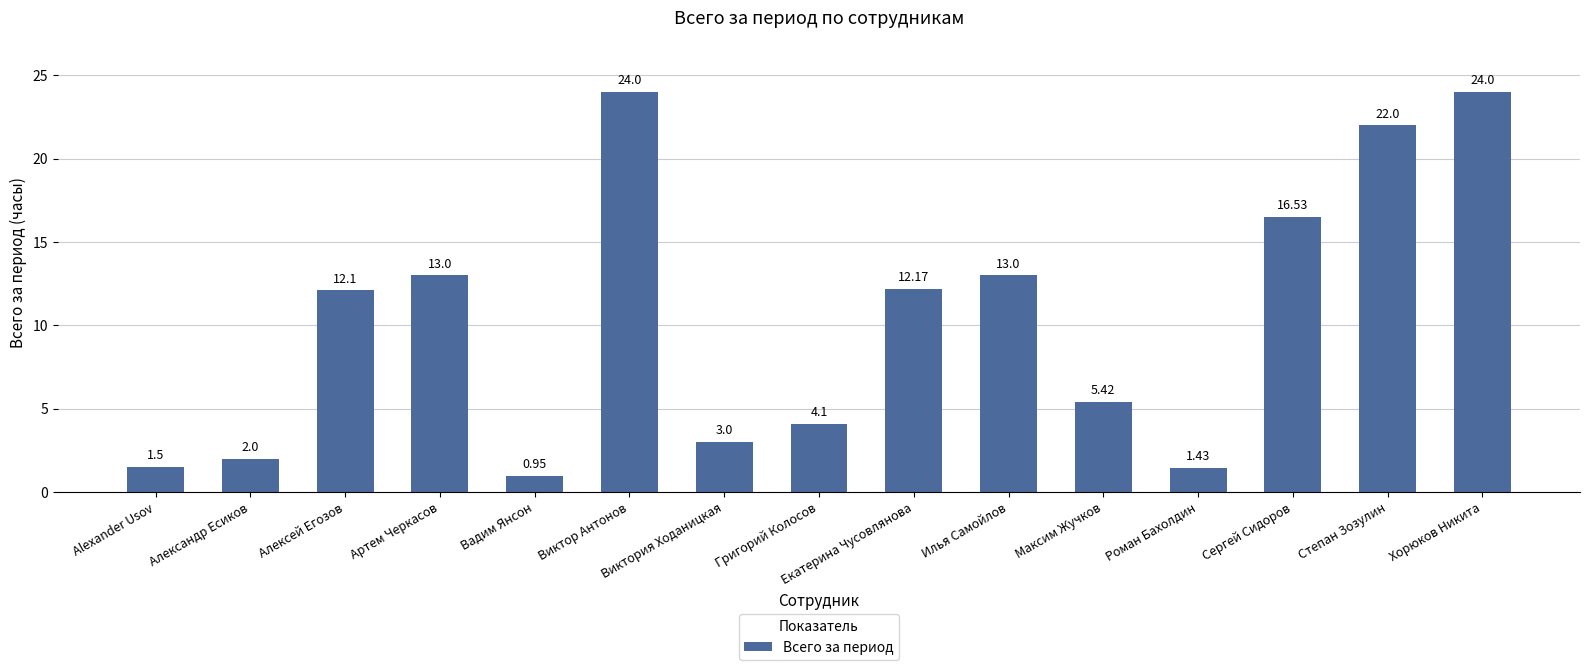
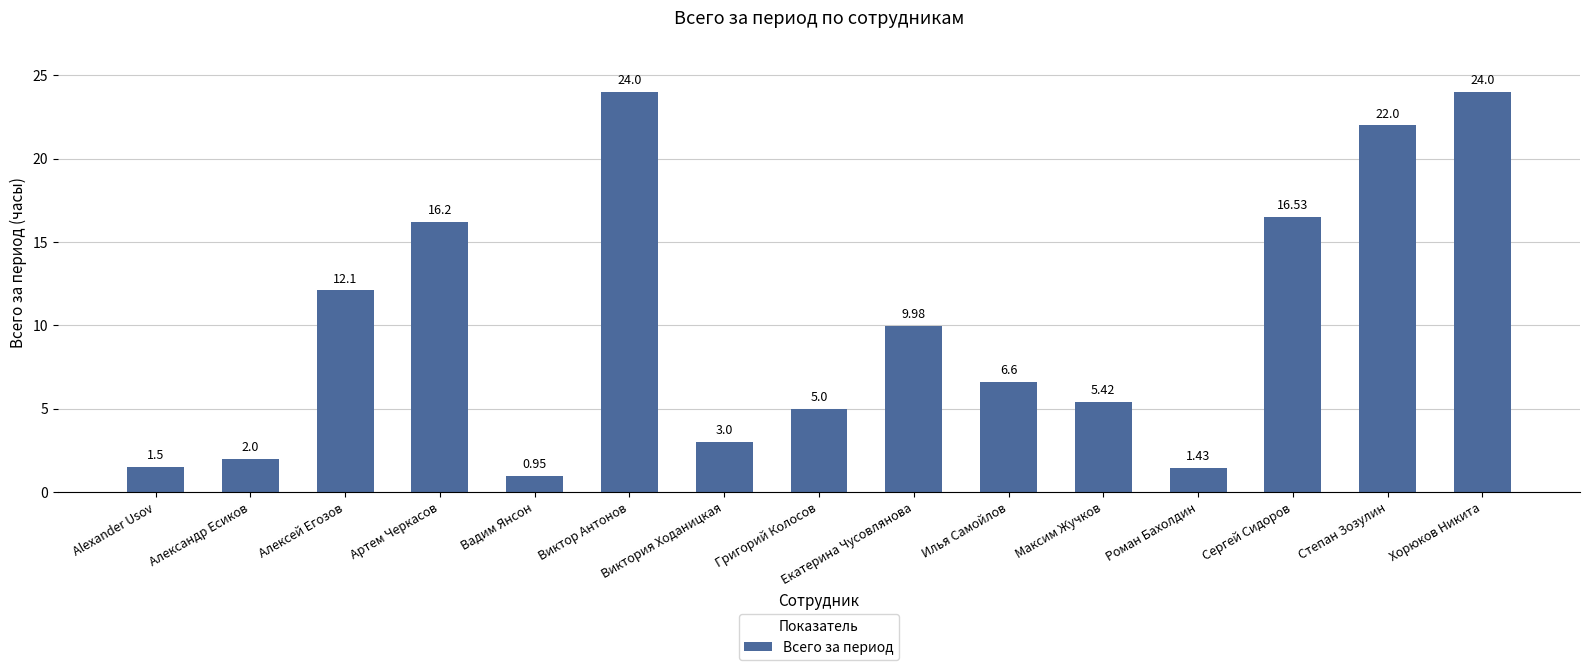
  {
    "Alexander Usov": 1.5,
    "Александр Есиков": 2.0,
    "Алексей Егозов": 12.1,
-   "Артем Черкасов": 13.0,
+   "Артем Черкасов": 16.2,
    "Вадим Янсон": 0.95,
    "Виктор Антонов": 24.0,
    "Виктория Ходаницкая": 3.0,
-   "Григорий Колосов": 4.1,
-   "Екатерина Чусовлянова": 12.17,
-   "Илья Самойлов": 13.0,
+   "Григорий Колосов": 5.0,
+   "Екатерина Чусовлянова": 9.98,
+   "Илья Самойлов": 6.6,
    "Максим Жучков": 5.42,
    "Роман Бахолдин": 1.43,
    "Сергей Сидоров": 16.53,
    "Степан Зозулин": 22.0,
    "Хорюков Никита": 24.0
  }
